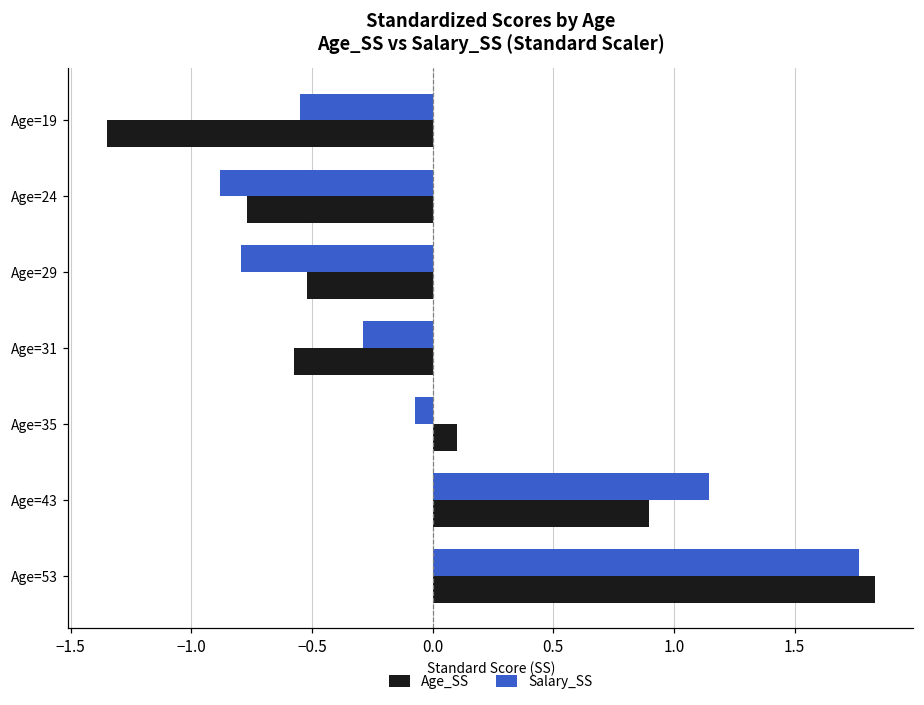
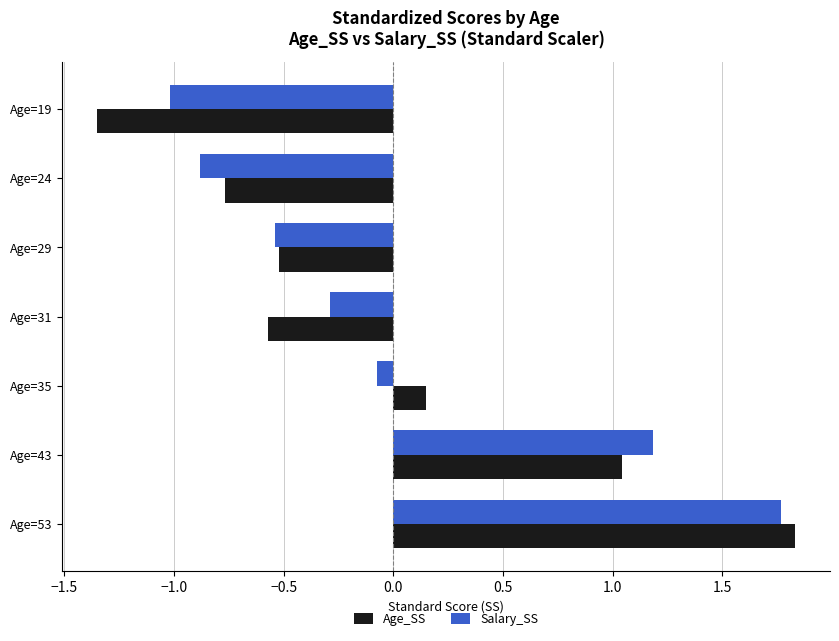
  {
    "Age_SS": {
      "Age=19": -1.35,
      "Age=24": -0.77,
      "Age=29": -0.52,
      "Age=31": -0.57,
-     "Age=35": 0.10,
-     "Age=43": 0.90,
+     "Age=35": 0.15,
+     "Age=43": 1.04,
      "Age=53": 1.83
    },
    "Salary_SS": {
-     "Age=19": -0.55,
+     "Age=19": -1.02,
      "Age=24": -0.88,
-     "Age=29": -0.79,
+     "Age=29": -0.54,
      "Age=31": -0.29,
      "Age=35": -0.07,
-     "Age=43": 1.14,
+     "Age=43": 1.18,
      "Age=53": 1.77
    }
  }
